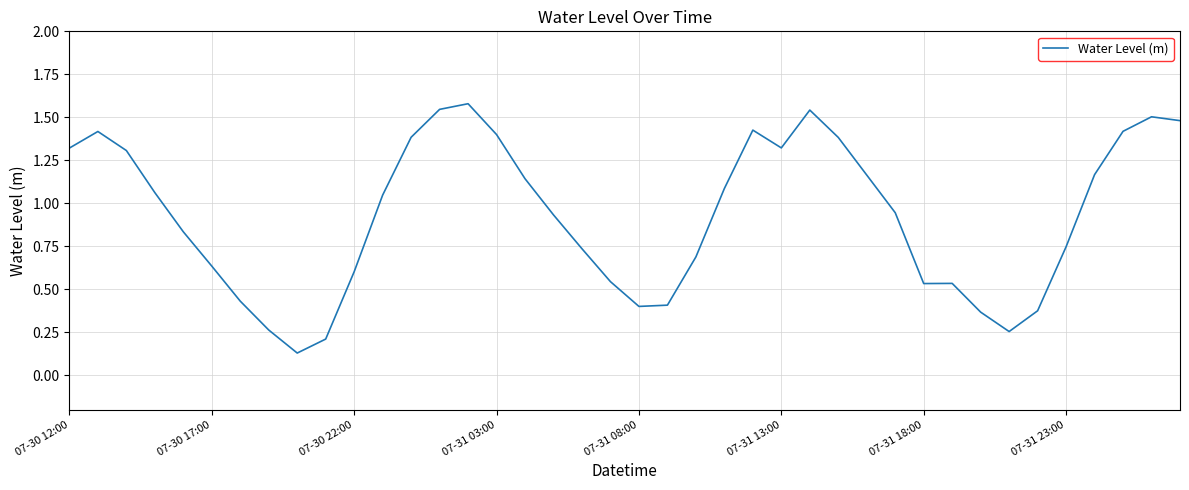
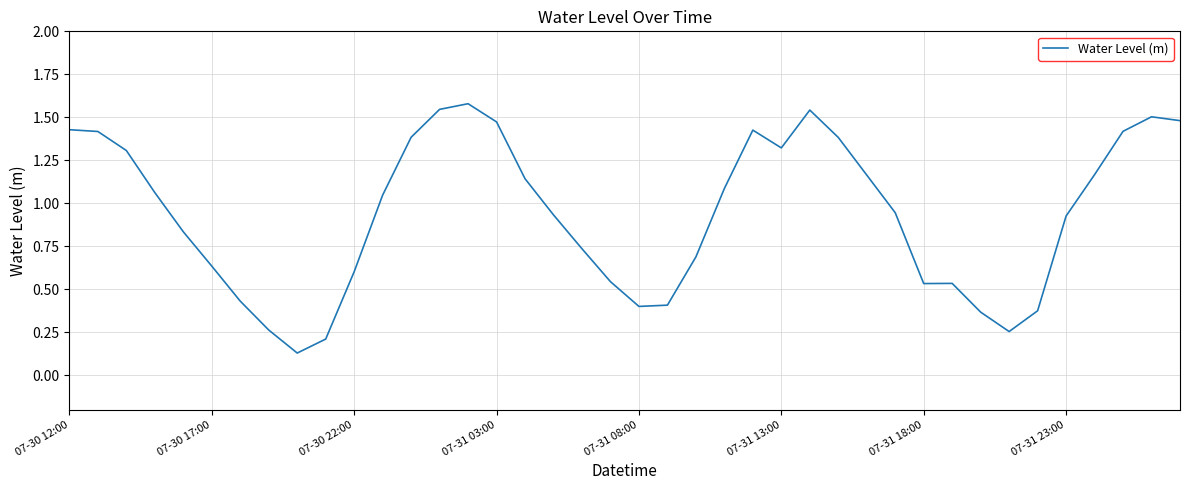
  {
-   "07-30 12:00": 1.32,
+   "07-30 12:00": 1.43,
    "07-30 17:00": 0.63,
    "07-30 22:00": 0.60,
-   "07-31 03:00": 1.40,
+   "07-31 03:00": 1.47,
    "07-31 08:00": 0.40,
    "07-31 13:00": 1.32,
    "07-31 18:00": 0.53,
-   "07-31 23:00": 0.75
+   "07-31 23:00": 0.93
  }
